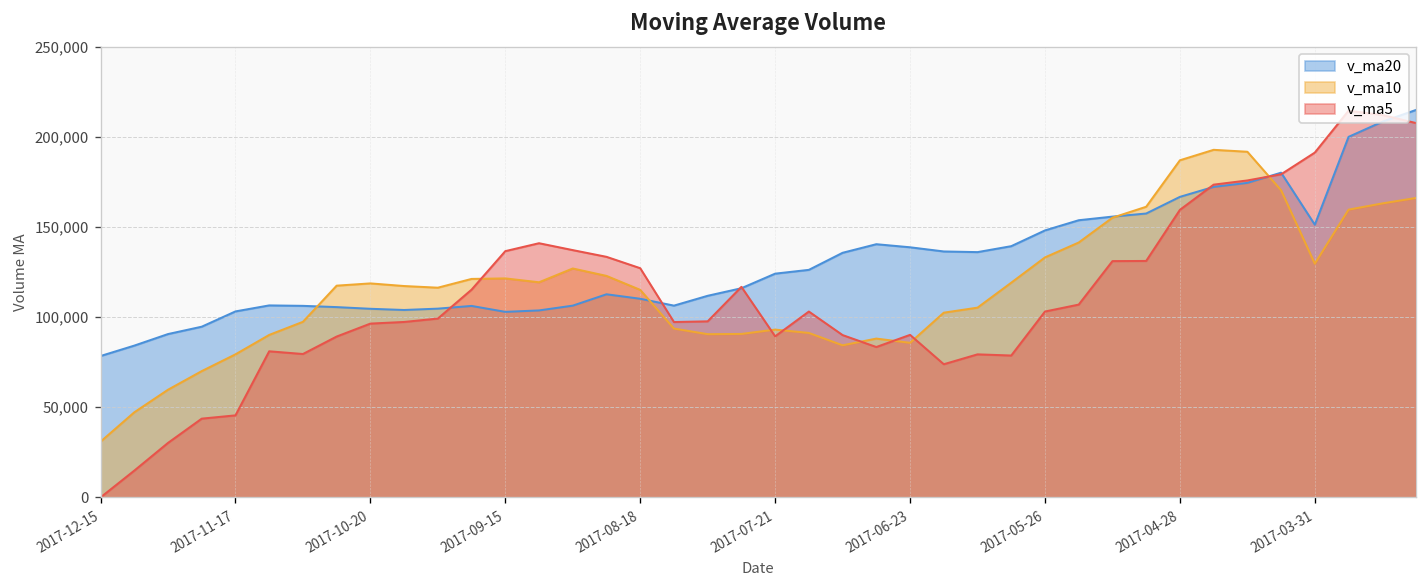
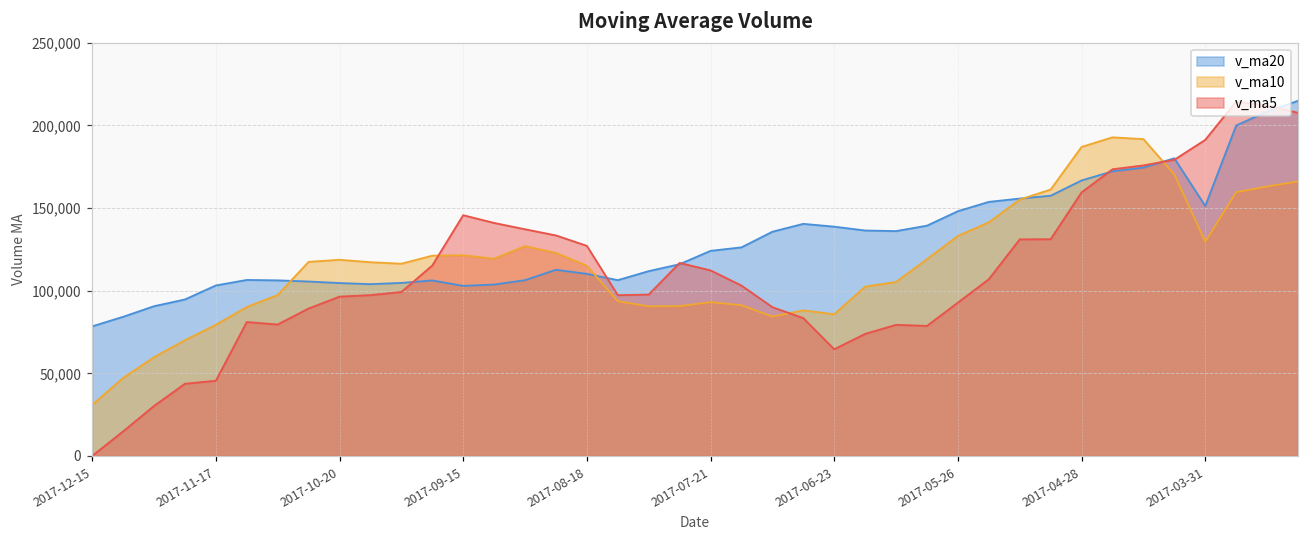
  {
    "v_ma20": {
      "2017-12-15": "78,000",
      "2017-11-17": "103,000",
      "2017-10-20": "105,000",
      "2017-09-15": "103,000",
      "2017-08-18": "110,000",
      "2017-07-21": "124,000",
      "2017-06-23": "139,000",
      "2017-05-26": "148,000",
      "2017-04-28": "167,000",
      "2017-03-31": "151,000"
    },
    "v_ma10": {
      "2017-12-15": "31,000",
      "2017-11-17": "79,000",
      "2017-10-20": "119,000",
      "2017-09-15": "121,000",
      "2017-08-18": "115,000",
      "2017-07-21": "93,000",
      "2017-06-23": "86,000",
      "2017-05-26": "133,000",
      "2017-04-28": "187,000",
      "2017-03-31": "130,000"
    },
    "v_ma5": {
      "2017-12-15": "0",
      "2017-11-17": "46,000",
      "2017-10-20": "96,000",
-     "2017-09-15": "137,000",
+     "2017-09-15": "146,000",
      "2017-08-18": "127,000",
-     "2017-07-21": "89,000",
-     "2017-06-23": "90,000",
-     "2017-05-26": "103,000",
+     "2017-07-21": "112,000",
+     "2017-06-23": "65,000",
+     "2017-05-26": "93,000",
      "2017-04-28": "159,000",
      "2017-03-31": "191,000"
    }
  }
